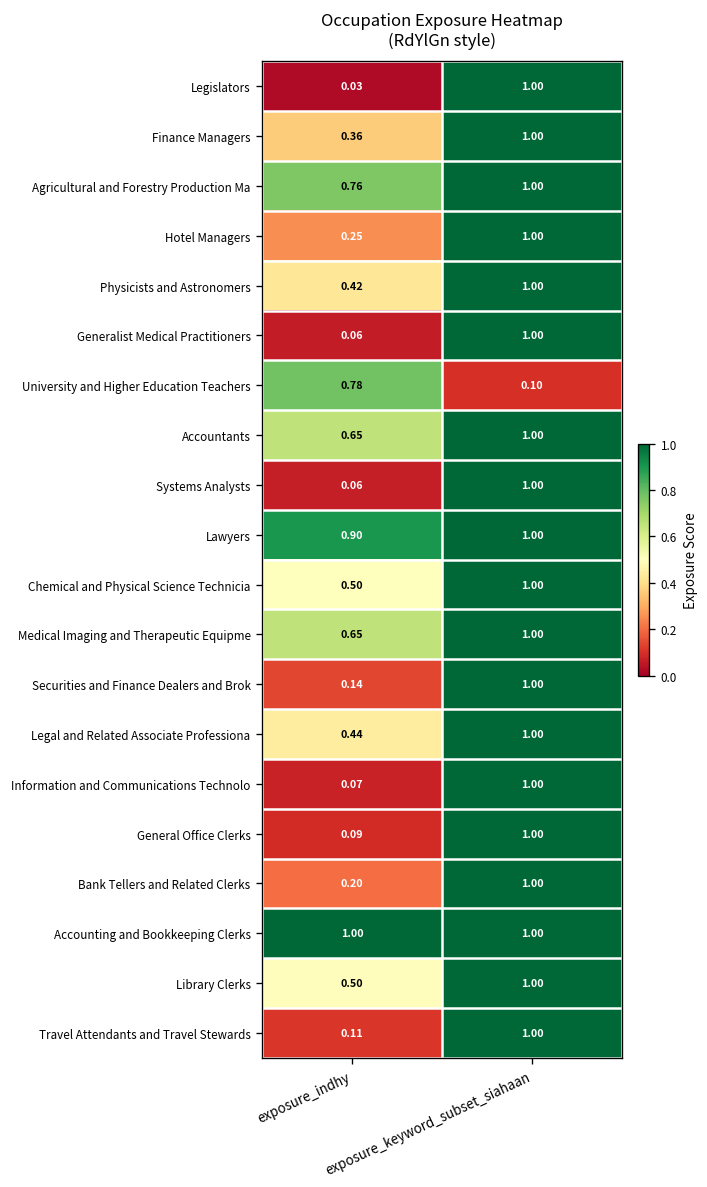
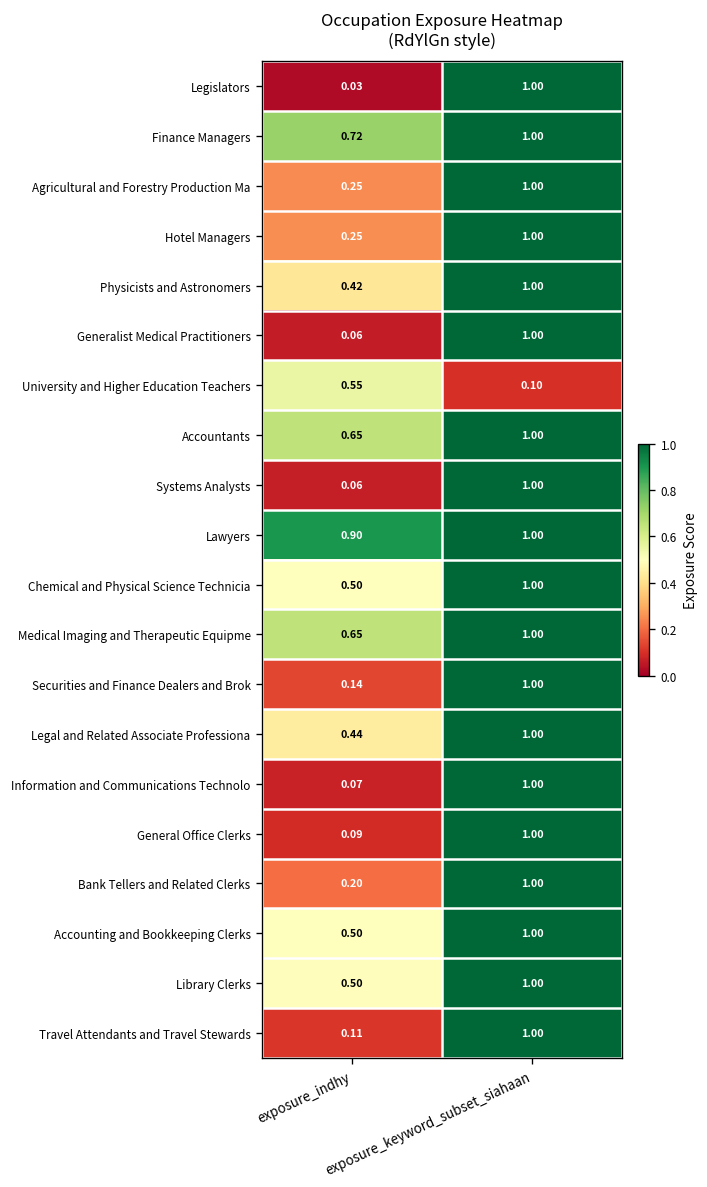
  {
    "Legislators": {
      "exposure_indhy": 0.03,
      "exposure_keyword_subset_siahaan": 1.00
    },
    "Finance Managers": {
-     "exposure_indhy": 0.36,
+     "exposure_indhy": 0.72,
      "exposure_keyword_subset_siahaan": 1.00
    },
    "Agricultural and Forestry Production Ma": {
-     "exposure_indhy": 0.76,
+     "exposure_indhy": 0.25,
      "exposure_keyword_subset_siahaan": 1.00
    },
    "Hotel Managers": {
      "exposure_indhy": 0.25,
      "exposure_keyword_subset_siahaan": 1.00
    },
    "Physicists and Astronomers": {
      "exposure_indhy": 0.42,
      "exposure_keyword_subset_siahaan": 1.00
    },
    "Generalist Medical Practitioners": {
      "exposure_indhy": 0.06,
      "exposure_keyword_subset_siahaan": 1.00
    },
    "University and Higher Education Teachers": {
-     "exposure_indhy": 0.78,
+     "exposure_indhy": 0.55,
      "exposure_keyword_subset_siahaan": 0.10
    },
    "Accountants": {
      "exposure_indhy": 0.65,
      "exposure_keyword_subset_siahaan": 1.00
    },
    "Systems Analysts": {
      "exposure_indhy": 0.06,
      "exposure_keyword_subset_siahaan": 1.00
    },
    "Lawyers": {
      "exposure_indhy": 0.90,
      "exposure_keyword_subset_siahaan": 1.00
    },
    "Chemical and Physical Science Technicia": {
      "exposure_indhy": 0.50,
      "exposure_keyword_subset_siahaan": 1.00
    },
    "Medical Imaging and Therapeutic Equipme": {
      "exposure_indhy": 0.65,
      "exposure_keyword_subset_siahaan": 1.00
    },
    "Securities and Finance Dealers and Brok": {
      "exposure_indhy": 0.14,
      "exposure_keyword_subset_siahaan": 1.00
    },
    "Legal and Related Associate Professiona": {
      "exposure_indhy": 0.44,
      "exposure_keyword_subset_siahaan": 1.00
    },
    "Information and Communications Technolo": {
      "exposure_indhy": 0.07,
      "exposure_keyword_subset_siahaan": 1.00
    },
    "General Office Clerks": {
      "exposure_indhy": 0.09,
      "exposure_keyword_subset_siahaan": 1.00
    },
    "Bank Tellers and Related Clerks": {
      "exposure_indhy": 0.20,
      "exposure_keyword_subset_siahaan": 1.00
    },
    "Accounting and Bookkeeping Clerks": {
-     "exposure_indhy": 1.00,
+     "exposure_indhy": 0.50,
      "exposure_keyword_subset_siahaan": 1.00
    },
    "Library Clerks": {
      "exposure_indhy": 0.50,
      "exposure_keyword_subset_siahaan": 1.00
    },
    "Travel Attendants and Travel Stewards": {
      "exposure_indhy": 0.11,
      "exposure_keyword_subset_siahaan": 1.00
    }
  }
